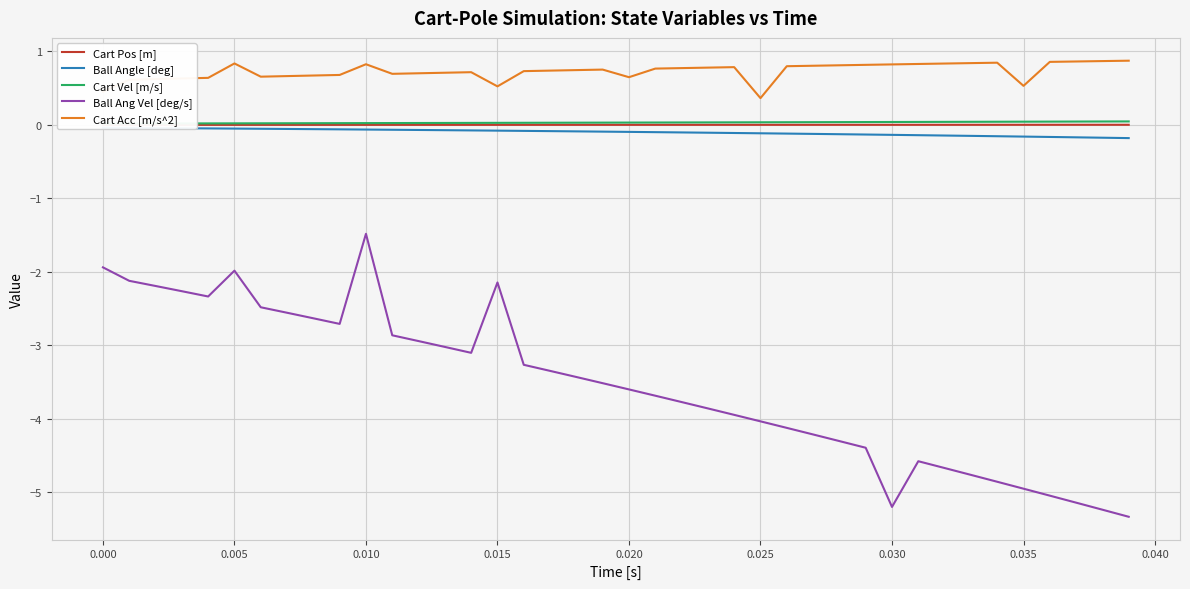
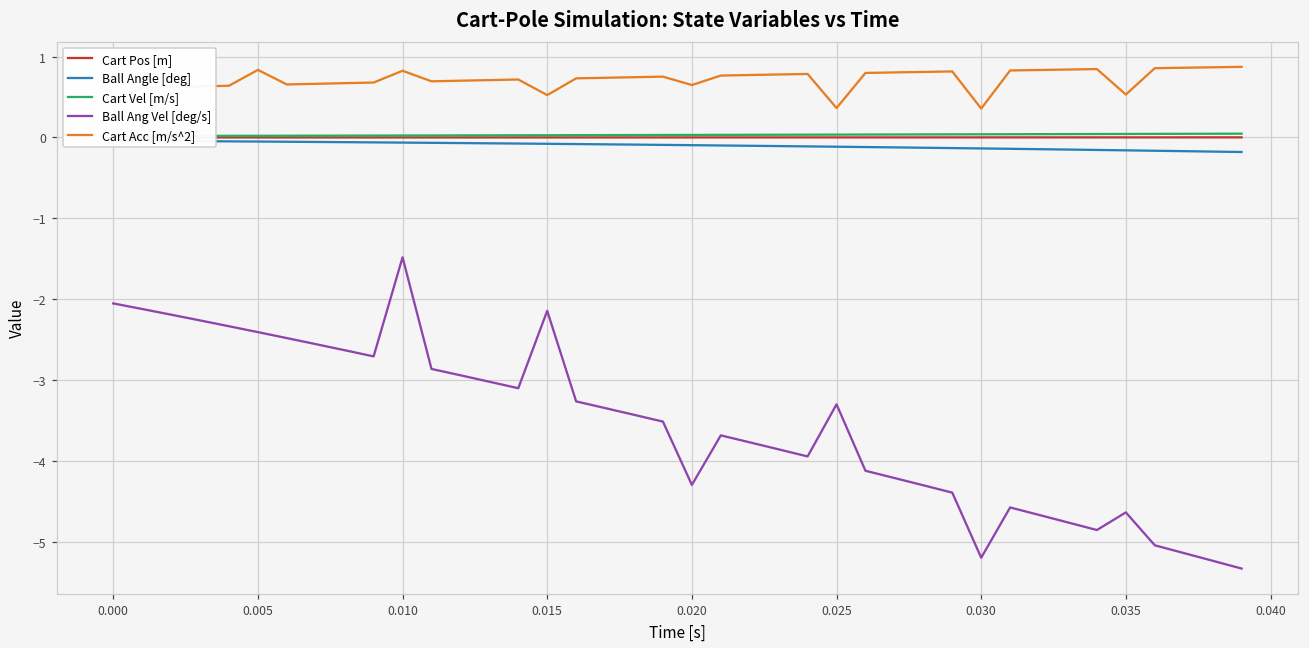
  {
    "Cart Pos [m]": {
      "0.030": 0.0,
      "0.035": 0.0
    },
    "Ball Angle [deg]": {
      "0.005": -0.1,
      "0.010": -0.1,
      "0.015": -0.1,
      "0.020": -0.1,
      "0.025": -0.1,
      "0.030": -0.1,
      "0.035": -0.2
    },
    "Cart Vel [m/s]": {
      "0.030": 0.0,
      "0.035": 0.0
    },
    "Ball Ang Vel [deg/s]": {
-     "0.000": -1.9,
-     "0.005": -2.0,
+     "0.000": -2.1,
+     "0.005": -2.4,
      "0.010": -1.5,
      "0.015": -2.1,
-     "0.020": -3.6,
-     "0.025": -4.0,
+     "0.020": -4.3,
+     "0.025": -3.3,
      "0.030": -5.2,
-     "0.035": -4.9
+     "0.035": -4.6
    },
    "Cart Acc [m/s^2]": {
      "0.005": 0.8,
      "0.010": 0.8,
      "0.015": 0.5,
      "0.020": 0.6,
      "0.025": 0.4,
-     "0.030": 0.8,
+     "0.030": 0.4,
      "0.035": 0.5
    }
  }
